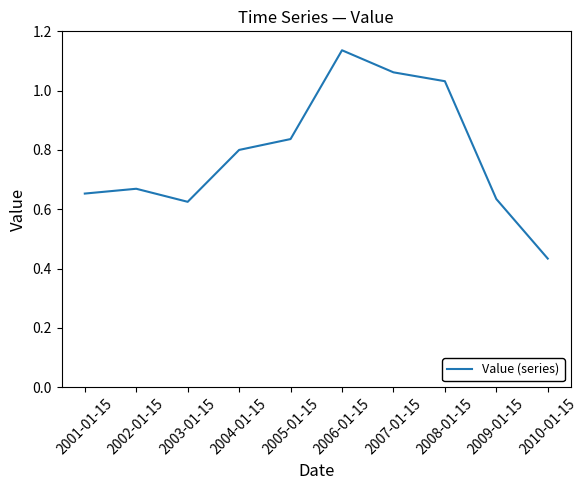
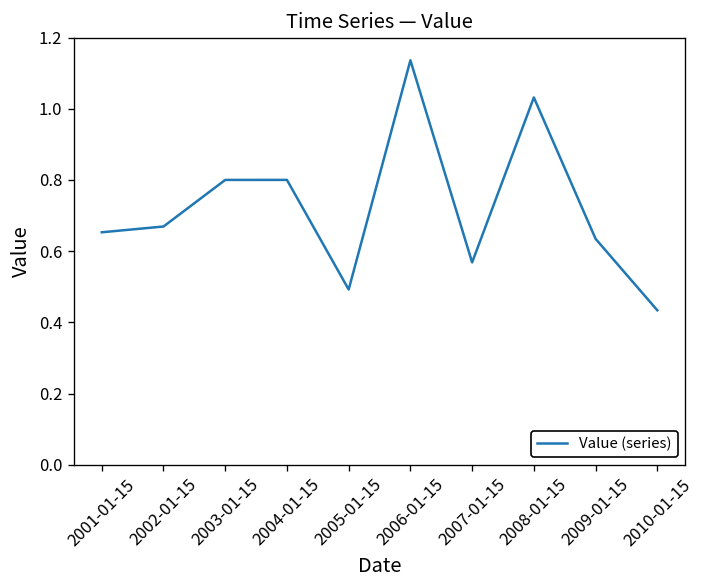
  {
    "2001-01-15": 0.65,
    "2002-01-15": 0.67,
-   "2003-01-15": 0.63,
+   "2003-01-15": 0.80,
    "2004-01-15": 0.80,
-   "2005-01-15": 0.84,
+   "2005-01-15": 0.49,
    "2006-01-15": 1.14,
-   "2007-01-15": 1.06,
+   "2007-01-15": 0.57,
    "2008-01-15": 1.03,
    "2009-01-15": 0.63,
    "2010-01-15": 0.43
  }
